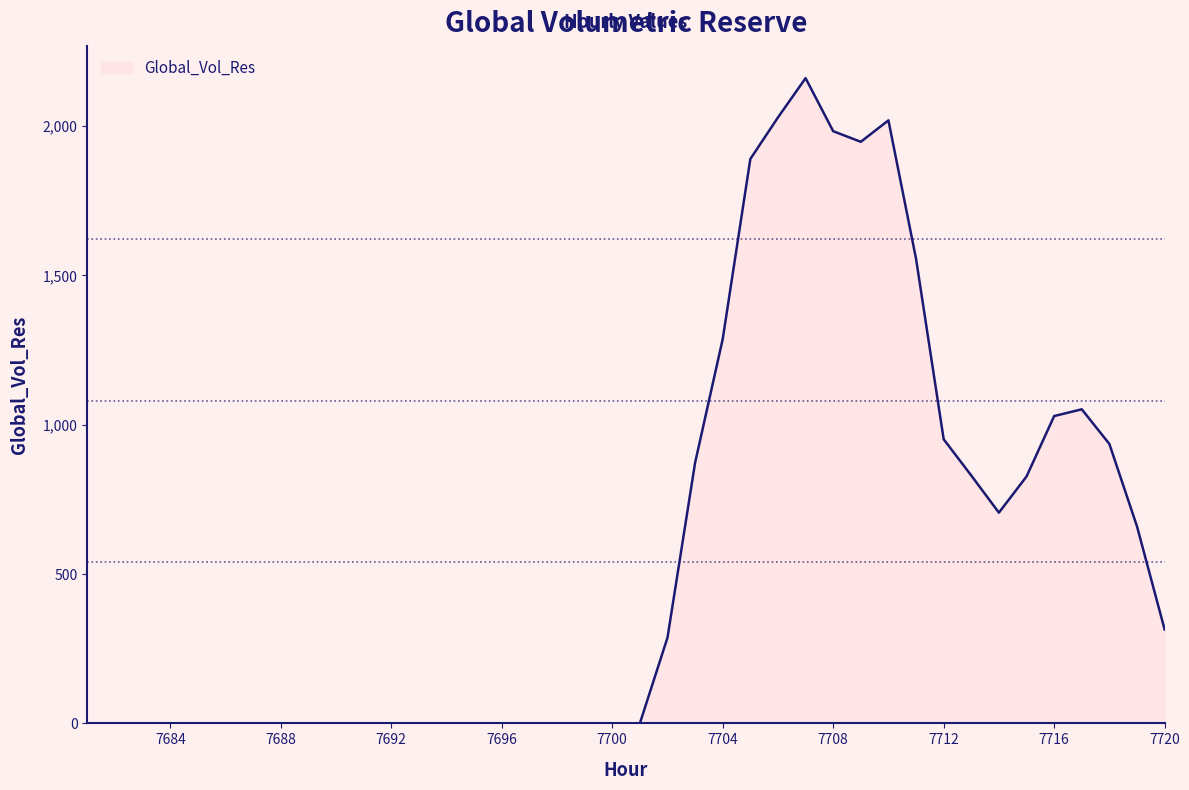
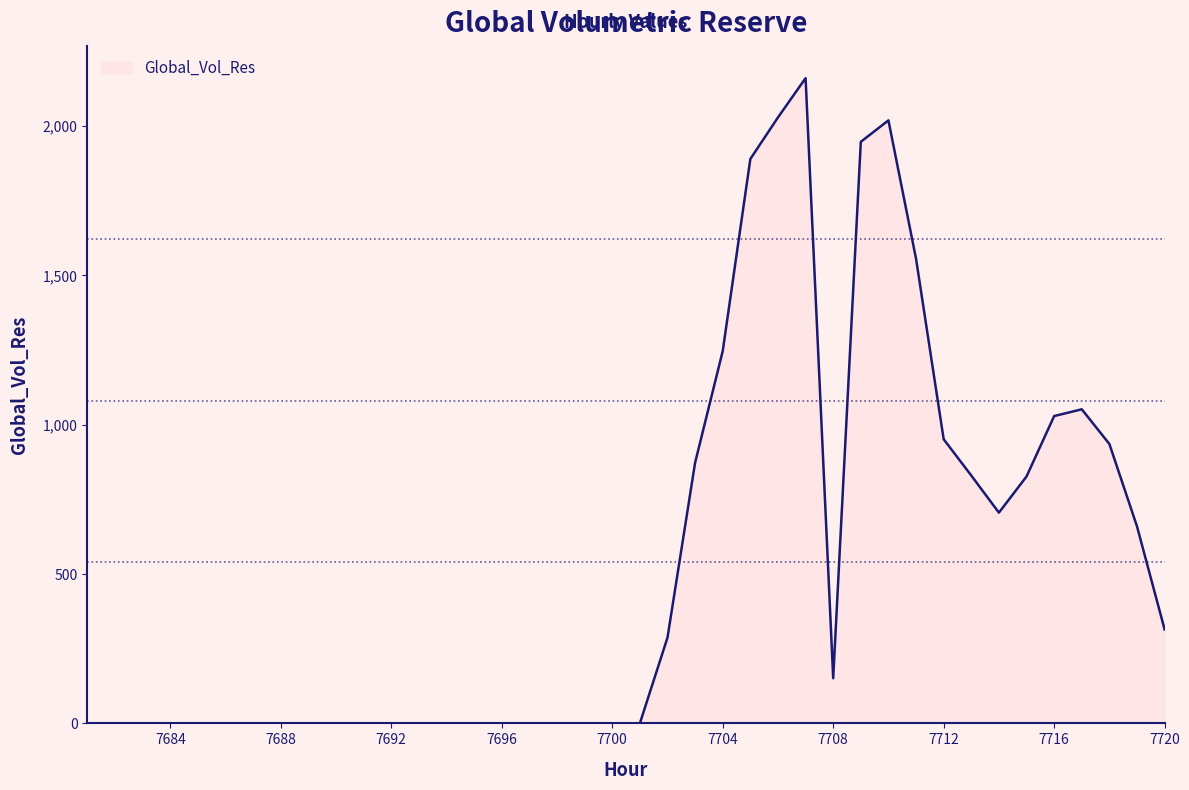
  {
    "7684": "0",
    "7688": "0",
    "7692": "0",
    "7696": "0",
    "7700": "0",
-   "7704": "1,290",
-   "7708": "1,980",
+   "7704": "1,250",
+   "7708": "150",
    "7712": "950",
    "7716": "1,030",
    "7720": "310"
  }
